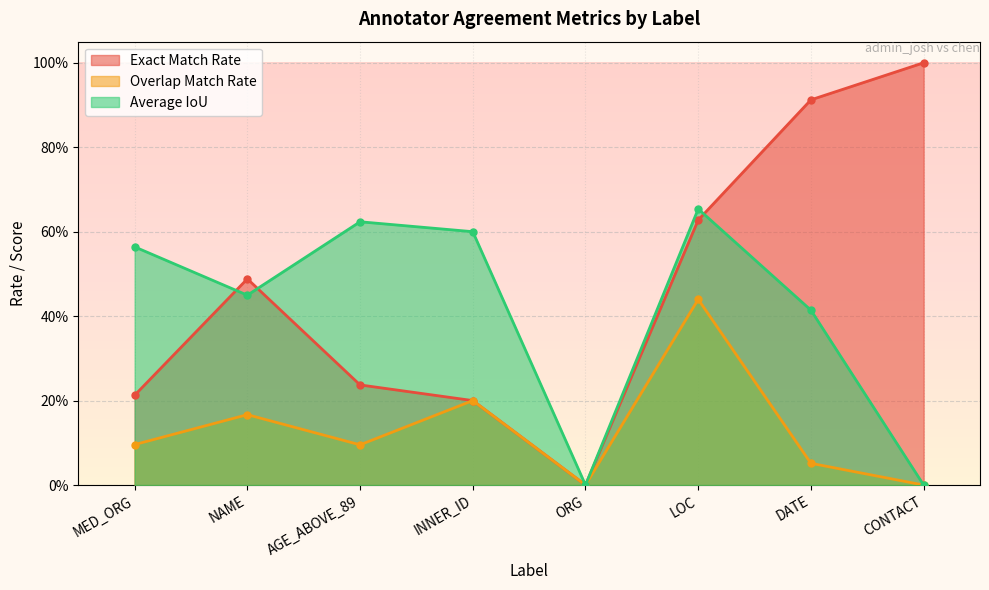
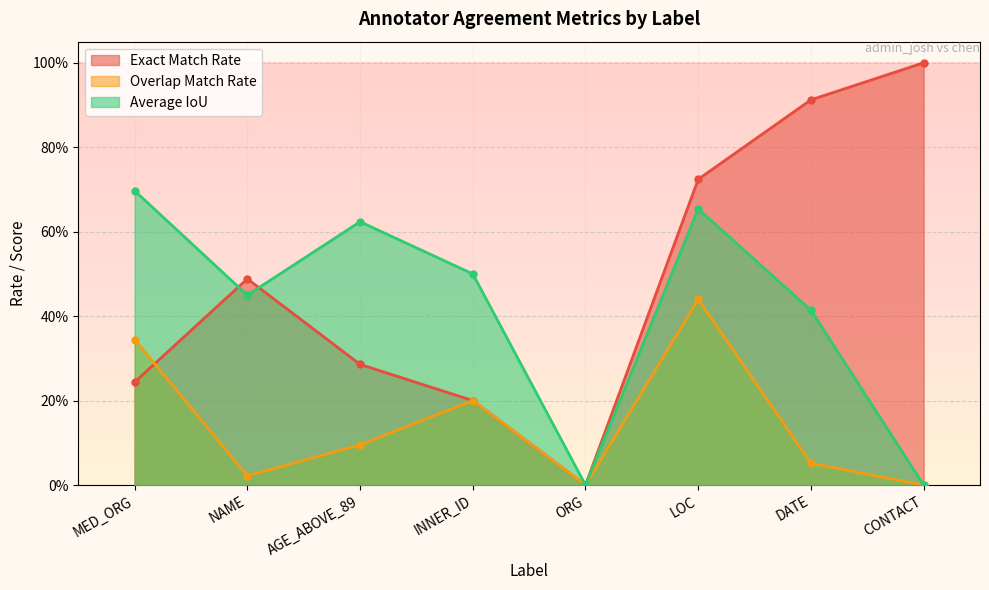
  {
    "Exact Match Rate": {
-     "MED_ORG": "21%",
+     "MED_ORG": "24%",
      "NAME": "49%",
-     "AGE_ABOVE_89": "24%",
-     "LOC": "63%",
+     "AGE_ABOVE_89": "29%",
+     "LOC": "72%",
      "DATE": "91%",
      "CONTACT": "100%"
    },
    "Overlap Match Rate": {
-     "MED_ORG": "10%",
-     "NAME": "17%",
+     "MED_ORG": "34%",
+     "NAME": "2%",
      "AGE_ABOVE_89": "10%",
      "LOC": "44%",
      "DATE": "5%"
    },
    "Average IoU": {
-     "MED_ORG": "56%",
+     "MED_ORG": "70%",
      "NAME": "45%",
      "AGE_ABOVE_89": "62%",
-     "INNER_ID": "60%",
+     "INNER_ID": "50%",
      "LOC": "65%",
      "DATE": "41%"
    }
  }
